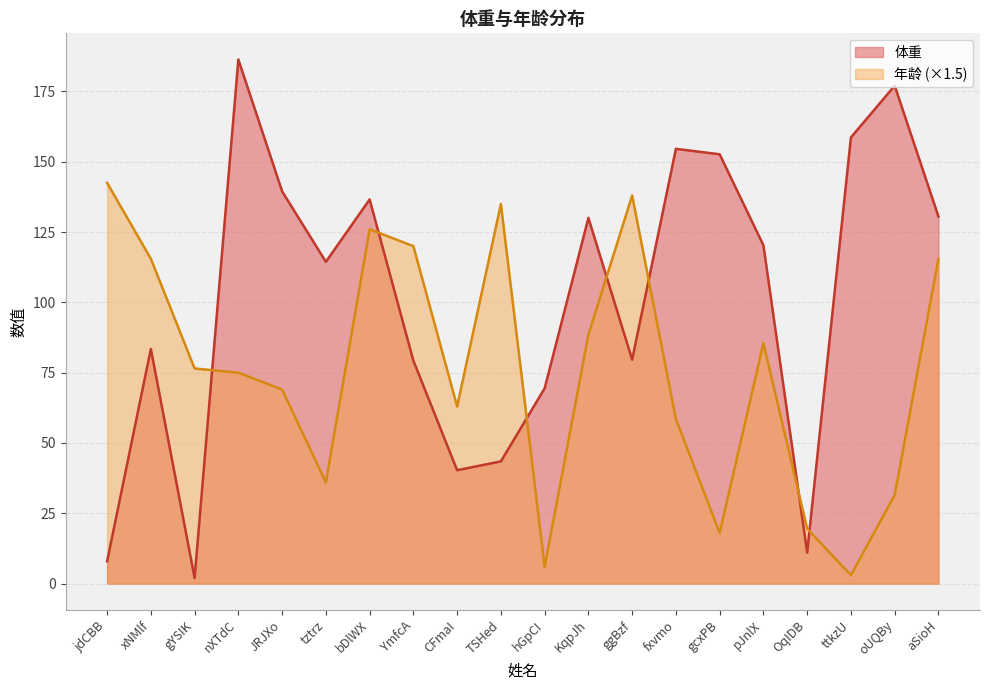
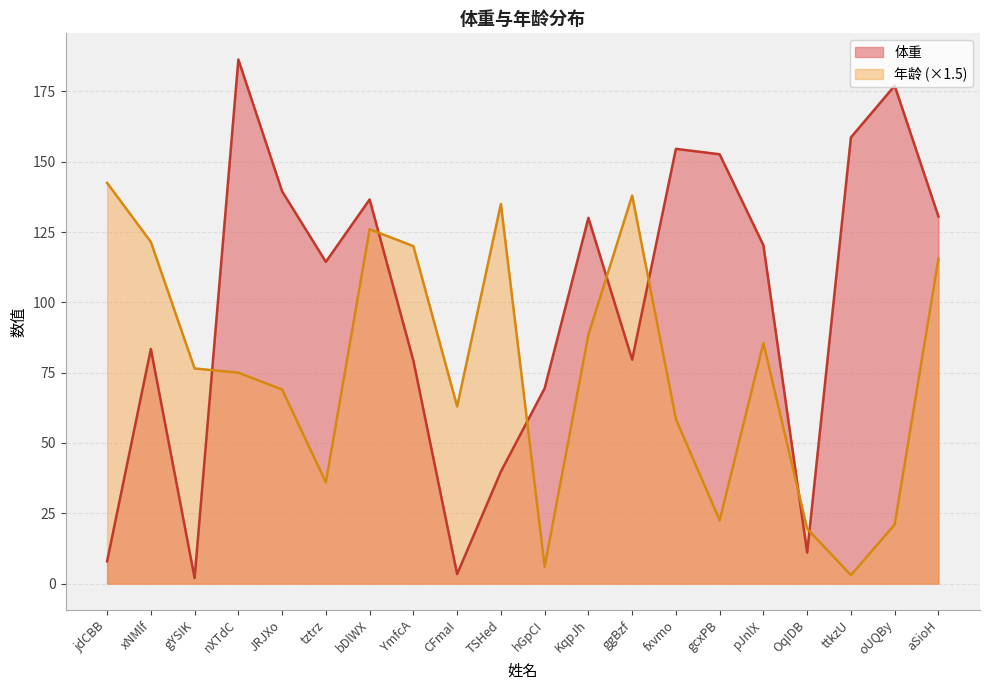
  {
    "体重": {
      "jdCBB": 8,
      "xNMlf": 83,
      "gYSIK": 2,
      "nXTdC": 186,
      "JRJXo": 139,
      "tztrz": 114,
      "bDlWX": 137,
      "YmfcA": 79,
-     "CFmaI": 40,
-     "TSHed": 43,
+     "CFmaI": 3,
+     "TSHed": 40,
      "hGpCI": 69,
      "KqpJh": 130,
      "ggBzf": 80,
      "fxvmo": 155,
      "gcxPB": 153,
      "pJnlX": 120,
      "OqIDB": 11,
      "ttkzU": 159,
      "aSioH": 131
    },
    "年龄 (×1.5)": {
      "jdCBB": 143,
-     "xNMlf": 116,
+     "xNMlf": 122,
      "gYSIK": 77,
      "nXTdC": 75,
      "JRJXo": 69,
      "tztrz": 36,
      "bDlWX": 126,
      "YmfcA": 120,
      "CFmaI": 63,
      "TSHed": 135,
      "hGpCI": 6,
      "KqpJh": 89,
      "ggBzf": 138,
      "fxvmo": 59,
-     "gcxPB": 18,
+     "gcxPB": 23,
      "pJnlX": 86,
      "OqIDB": 20,
      "ttkzU": 3,
-     "oUQBy": 32,
+     "oUQBy": 21,
      "aSioH": 116
    }
  }
